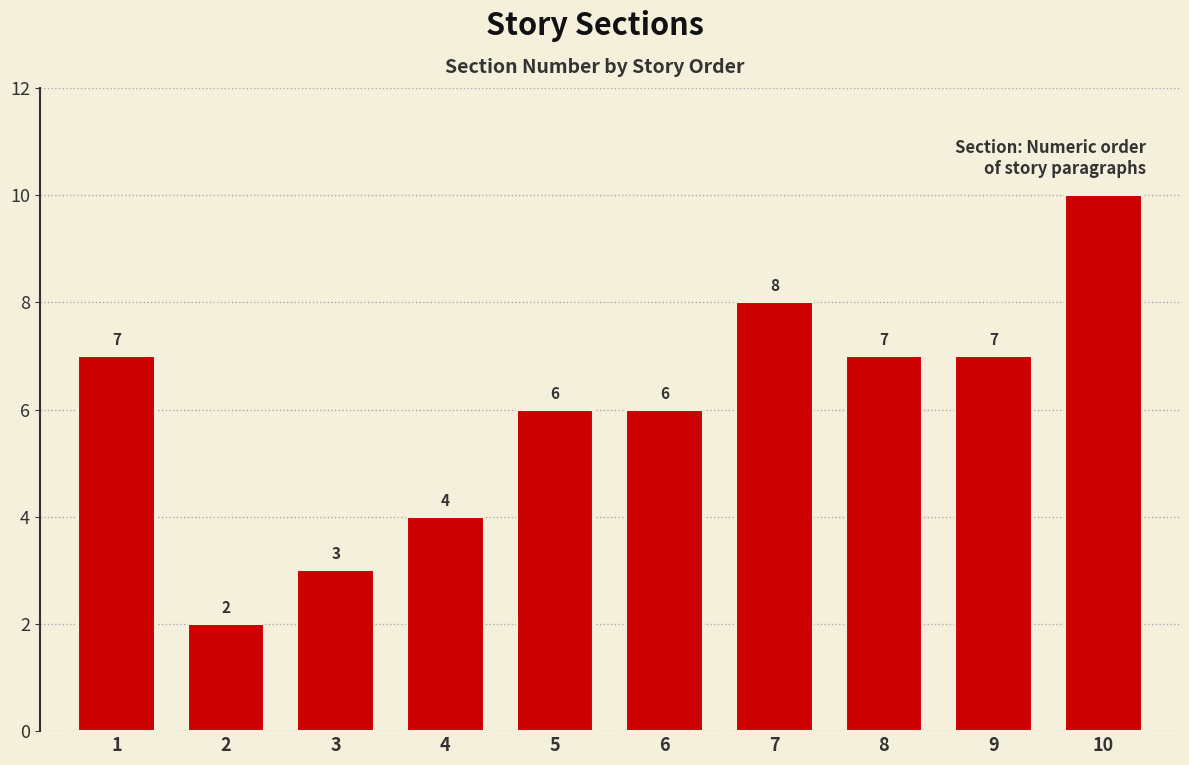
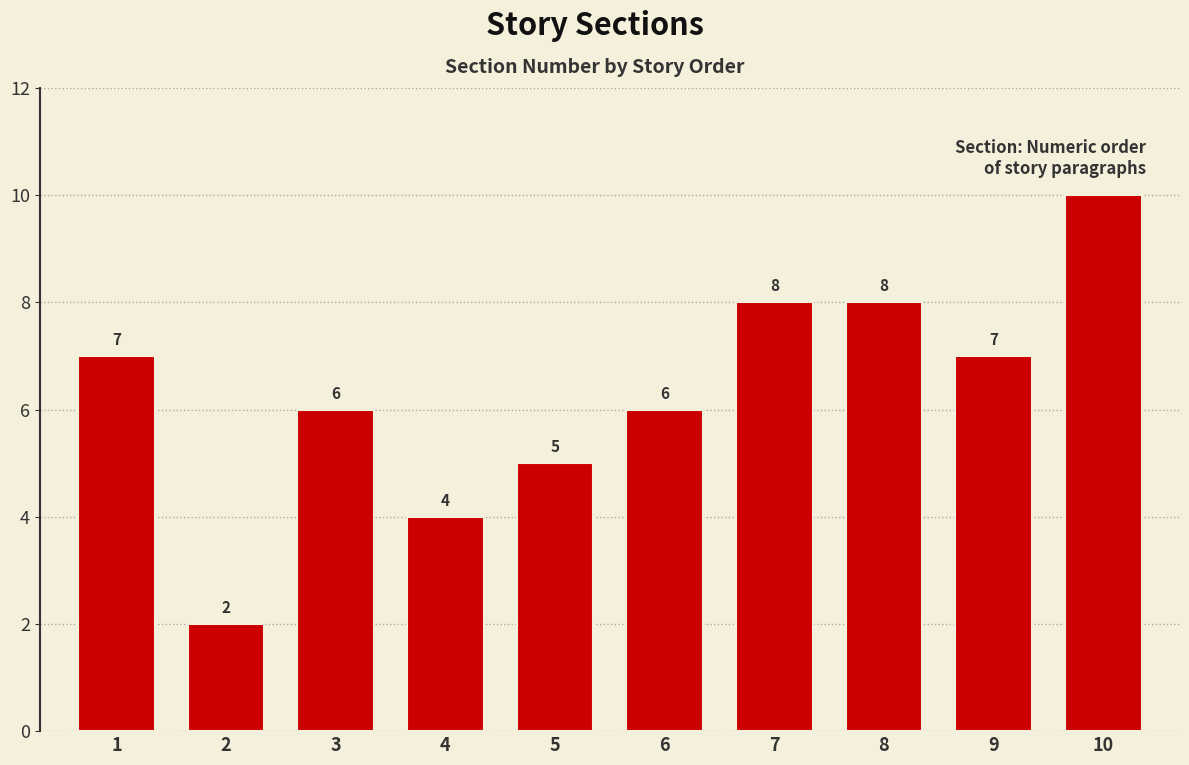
  {
    "1": 7,
    "2": 2,
-   "3": 3,
+   "3": 6,
    "4": 4,
-   "5": 6,
+   "5": 5,
    "6": 6,
    "7": 8,
-   "8": 7,
+   "8": 8,
    "9": 7
  }
